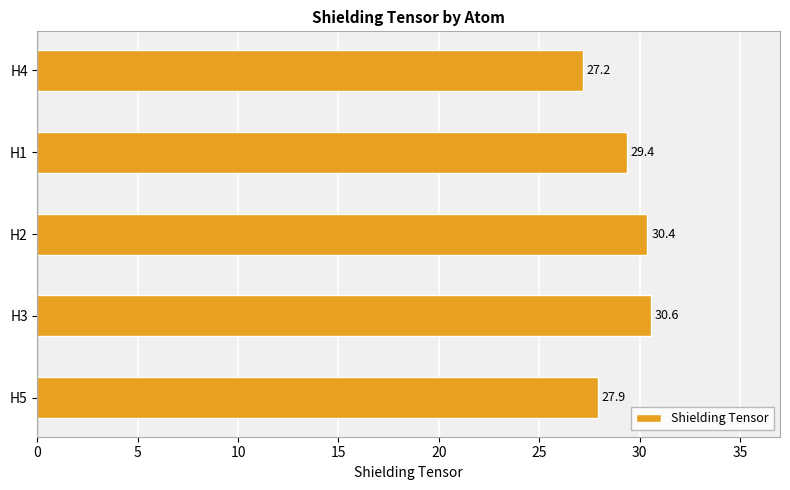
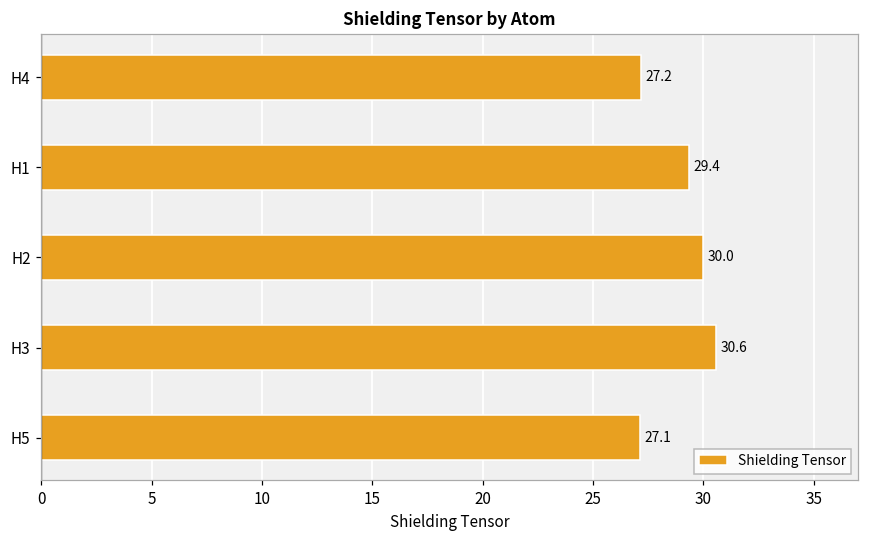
  {
    "H4": 27.2,
    "H1": 29.4,
-   "H2": 30.4,
+   "H2": 30.0,
    "H3": 30.6,
-   "H5": 27.9
+   "H5": 27.1
  }
